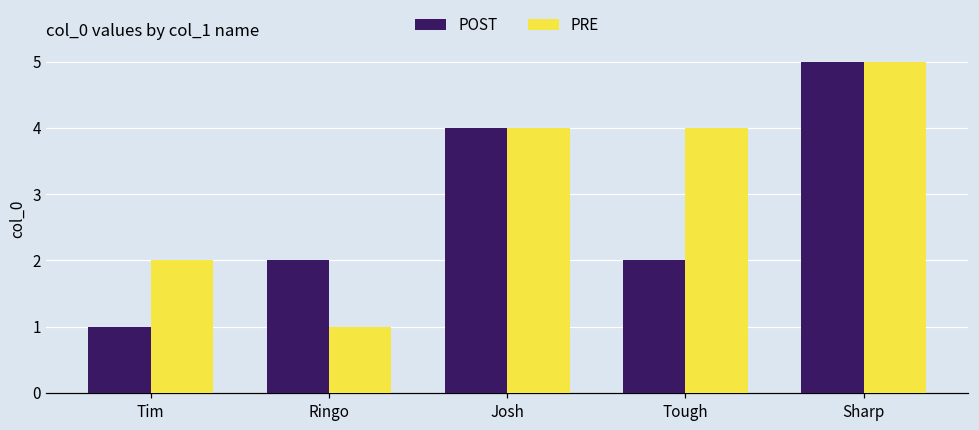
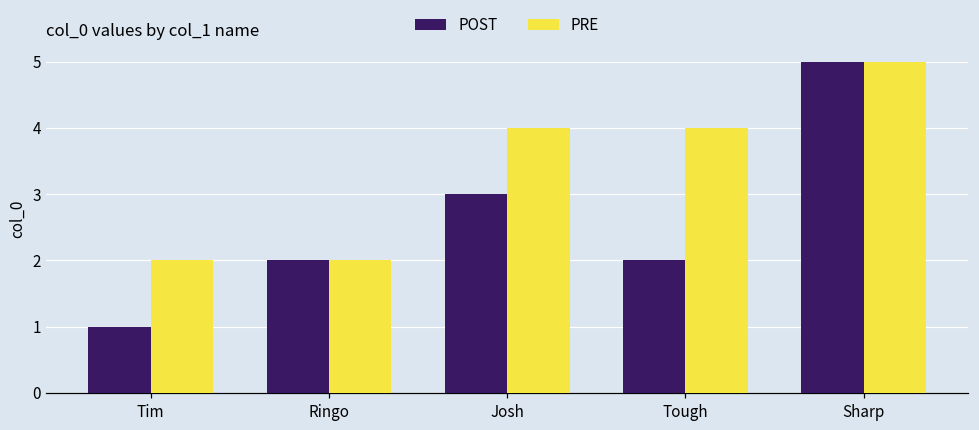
  {
    "POST": {
      "Tim": 1,
      "Ringo": 2,
-     "Josh": 4,
+     "Josh": 3,
      "Tough": 2,
      "Sharp": 5
    },
    "PRE": {
      "Tim": 2,
-     "Ringo": 1,
+     "Ringo": 2,
      "Josh": 4,
      "Tough": 4,
      "Sharp": 5
    }
  }
